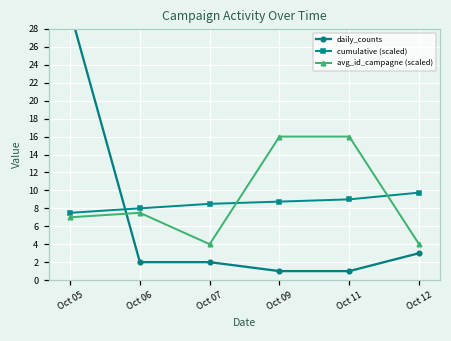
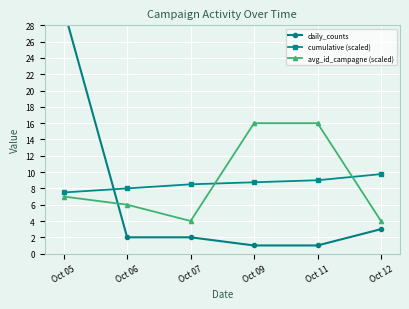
  {
    "avg_id_campagne (scaled)": {
      "Oct 05": 7,
-     "Oct 06": 8,
+     "Oct 06": 6,
      "Oct 07": 4,
      "Oct 09": 16,
      "Oct 11": 16,
      "Oct 12": 4
    }
  }
